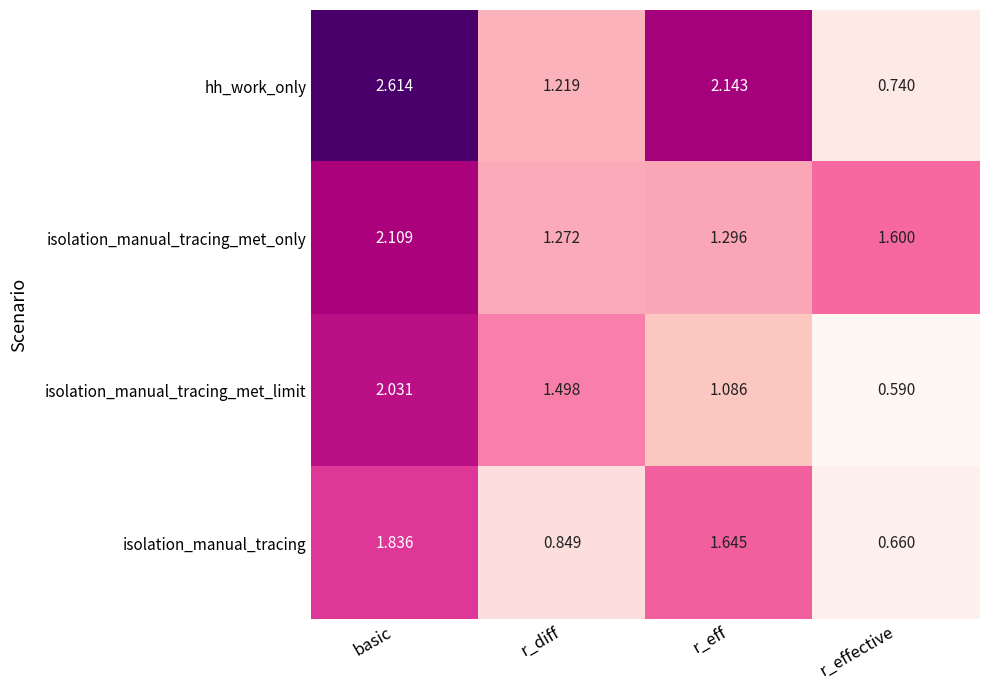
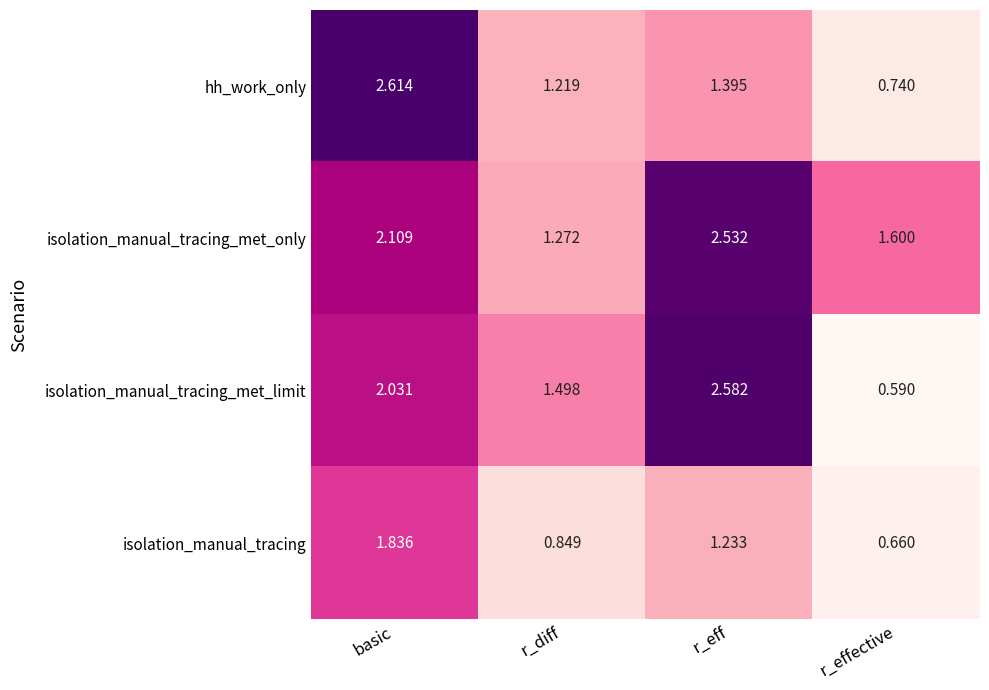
  {
    "hh_work_only": {
      "basic": 2.614,
      "r_diff": 1.219,
-     "r_eff": 2.143,
+     "r_eff": 1.395,
      "r_effective": 0.740
    },
    "isolation_manual_tracing_met_only": {
      "basic": 2.109,
      "r_diff": 1.272,
-     "r_eff": 1.296,
+     "r_eff": 2.532,
      "r_effective": 1.600
    },
    "isolation_manual_tracing_met_limit": {
      "basic": 2.031,
      "r_diff": 1.498,
-     "r_eff": 1.086,
+     "r_eff": 2.582,
      "r_effective": 0.590
    },
    "isolation_manual_tracing": {
      "basic": 1.836,
      "r_diff": 0.849,
-     "r_eff": 1.645,
+     "r_eff": 1.233,
      "r_effective": 0.660
    }
  }
